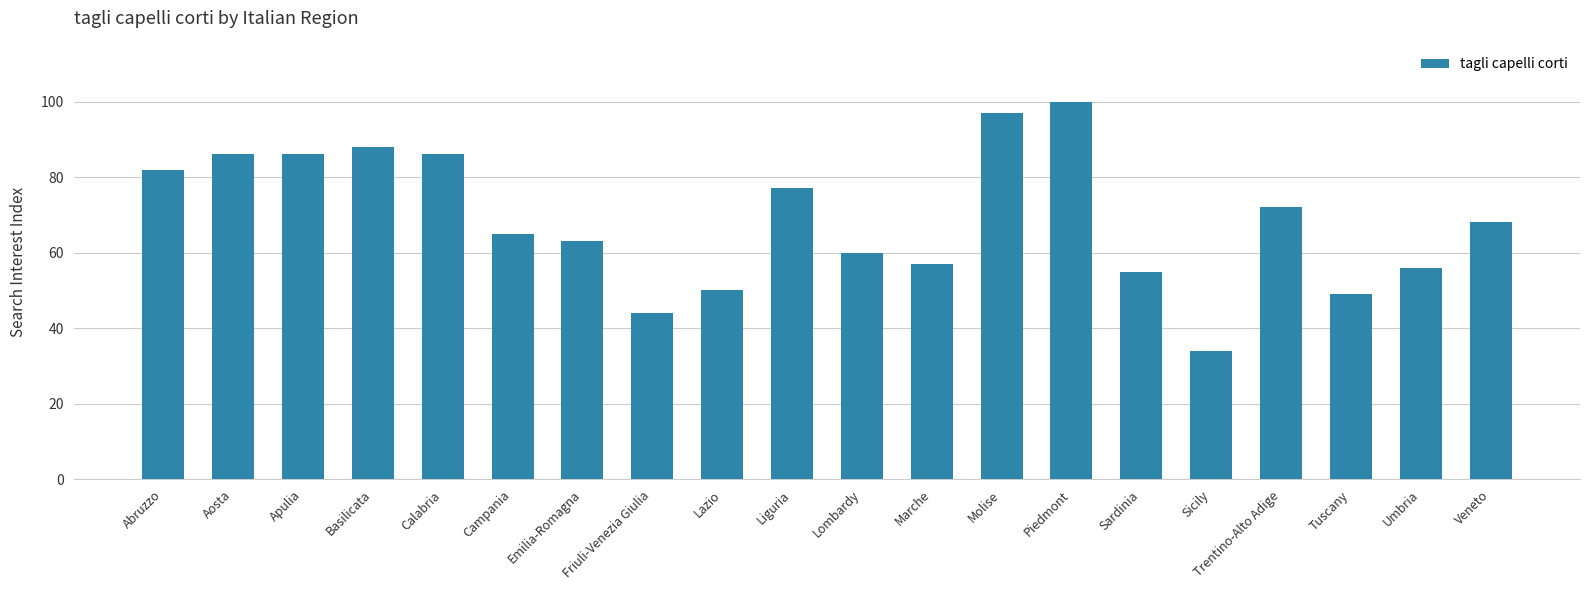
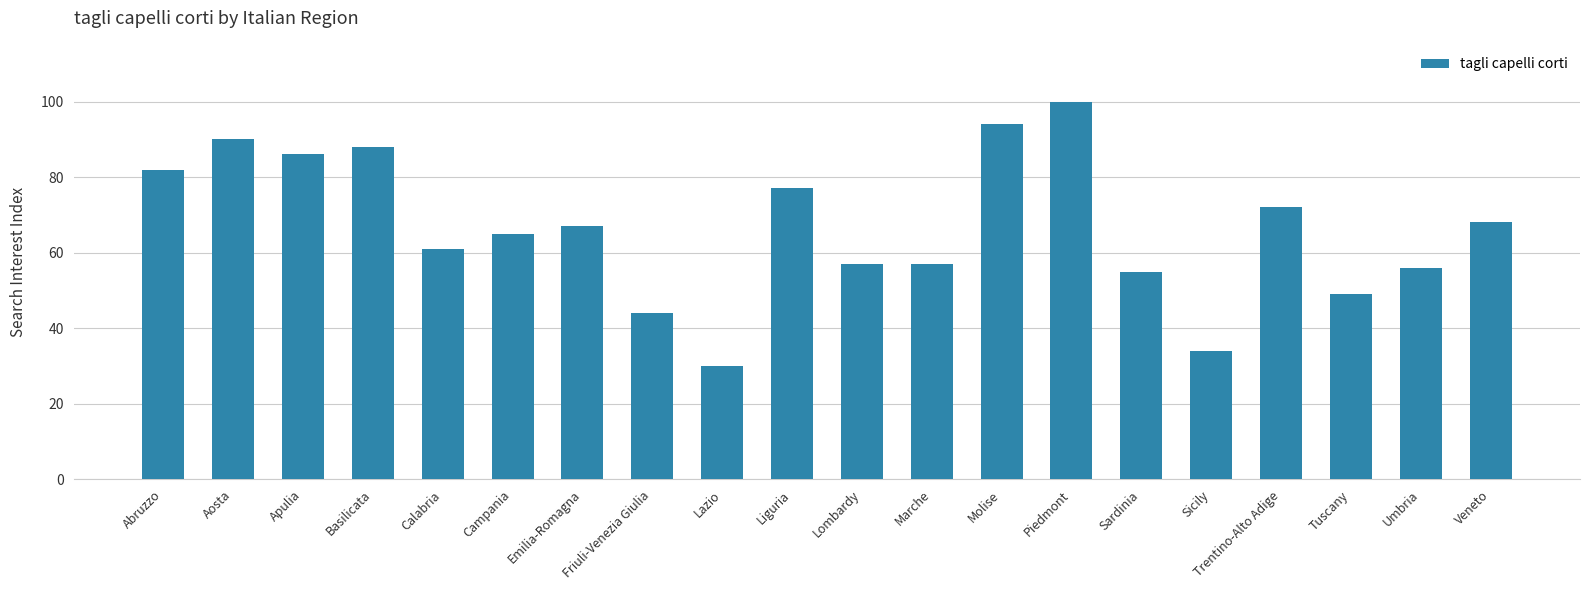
  {
    "Abruzzo": 82,
-   "Aosta": 86,
+   "Aosta": 90,
    "Apulia": 86,
    "Basilicata": 88,
-   "Calabria": 86,
+   "Calabria": 61,
    "Campania": 65,
-   "Emilia-Romagna": 63,
+   "Emilia-Romagna": 67,
    "Friuli-Venezia Giulia": 44,
-   "Lazio": 50,
+   "Lazio": 30,
    "Liguria": 77,
-   "Lombardy": 60,
+   "Lombardy": 57,
    "Marche": 57,
-   "Molise": 97,
+   "Molise": 94,
    "Piedmont": 100,
    "Sardinia": 55,
    "Sicily": 34,
    "Trentino-Alto Adige": 72,
    "Tuscany": 49,
    "Umbria": 56,
    "Veneto": 68
  }
